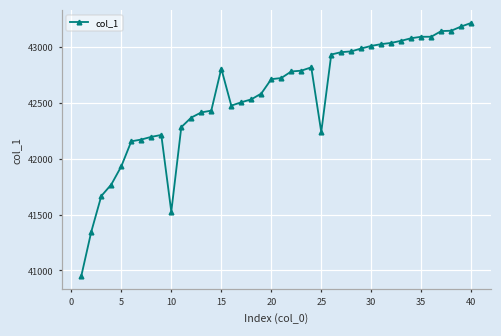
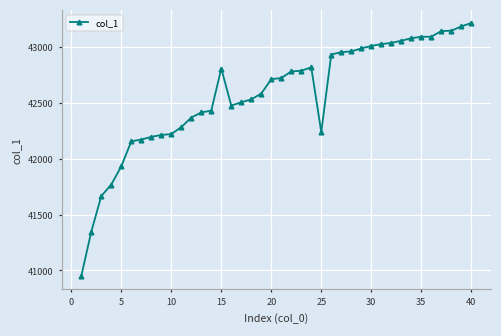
  {
    "5": 41930,
-   "10": 41530,
+   "10": 42220,
    "15": 42810,
    "20": 42710,
    "25": 42240,
    "30": 43010,
    "35": 43090,
    "40": 43220
  }
